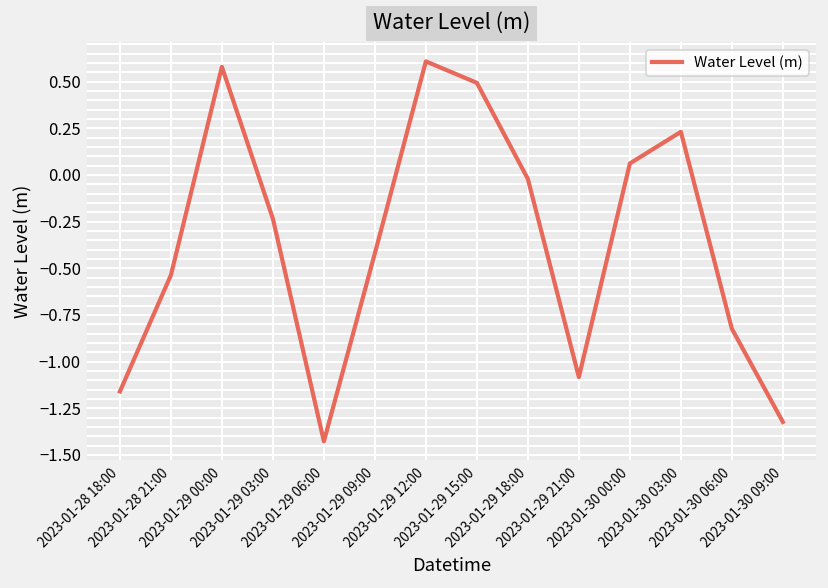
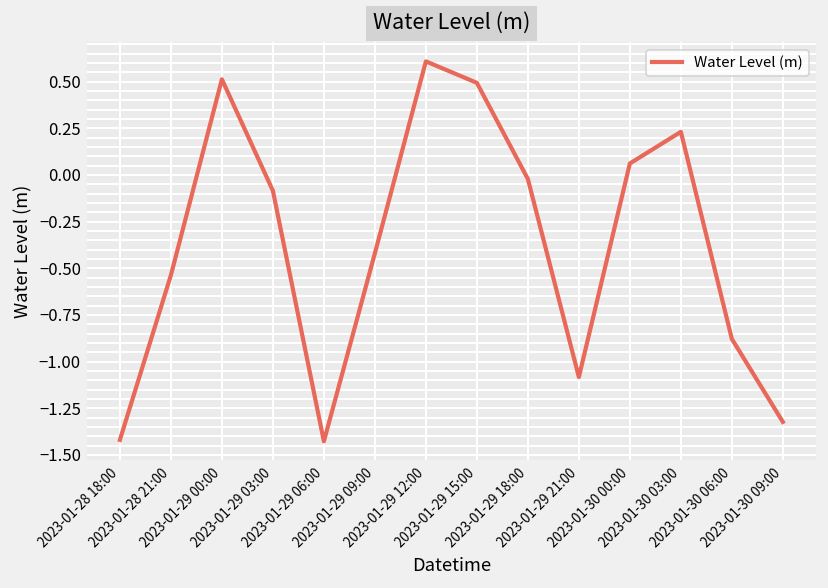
  {
-   "2023-01-28 18:00": -1.16,
+   "2023-01-28 18:00": -1.42,
    "2023-01-28 21:00": -0.54,
-   "2023-01-29 00:00": 0.58,
-   "2023-01-29 03:00": -0.23,
+   "2023-01-29 00:00": 0.51,
+   "2023-01-29 03:00": -0.08,
    "2023-01-29 06:00": -1.43,
    "2023-01-29 09:00": -0.42,
    "2023-01-29 12:00": 0.61,
    "2023-01-29 15:00": 0.49,
    "2023-01-29 18:00": -0.02,
    "2023-01-29 21:00": -1.08,
    "2023-01-30 00:00": 0.06,
    "2023-01-30 03:00": 0.23,
-   "2023-01-30 06:00": -0.82,
+   "2023-01-30 06:00": -0.88,
    "2023-01-30 09:00": -1.32
  }
